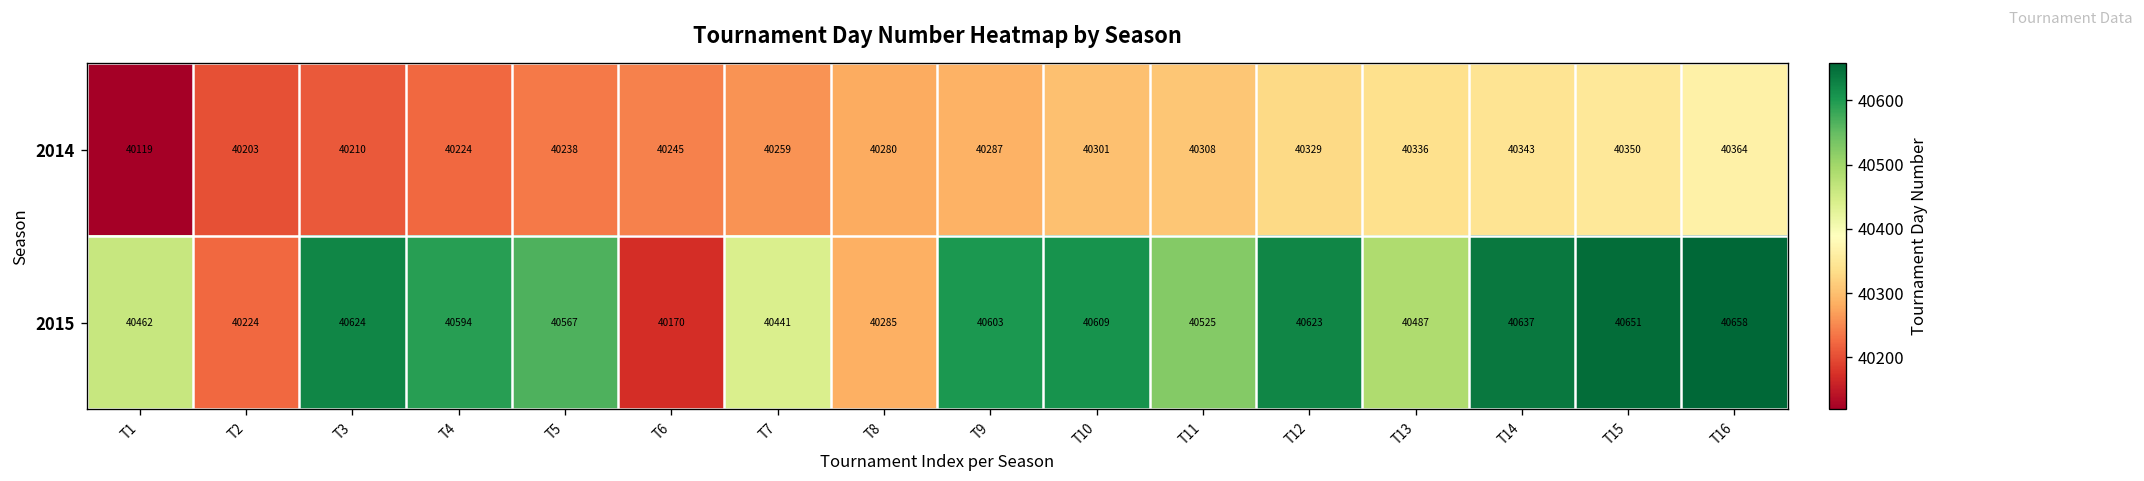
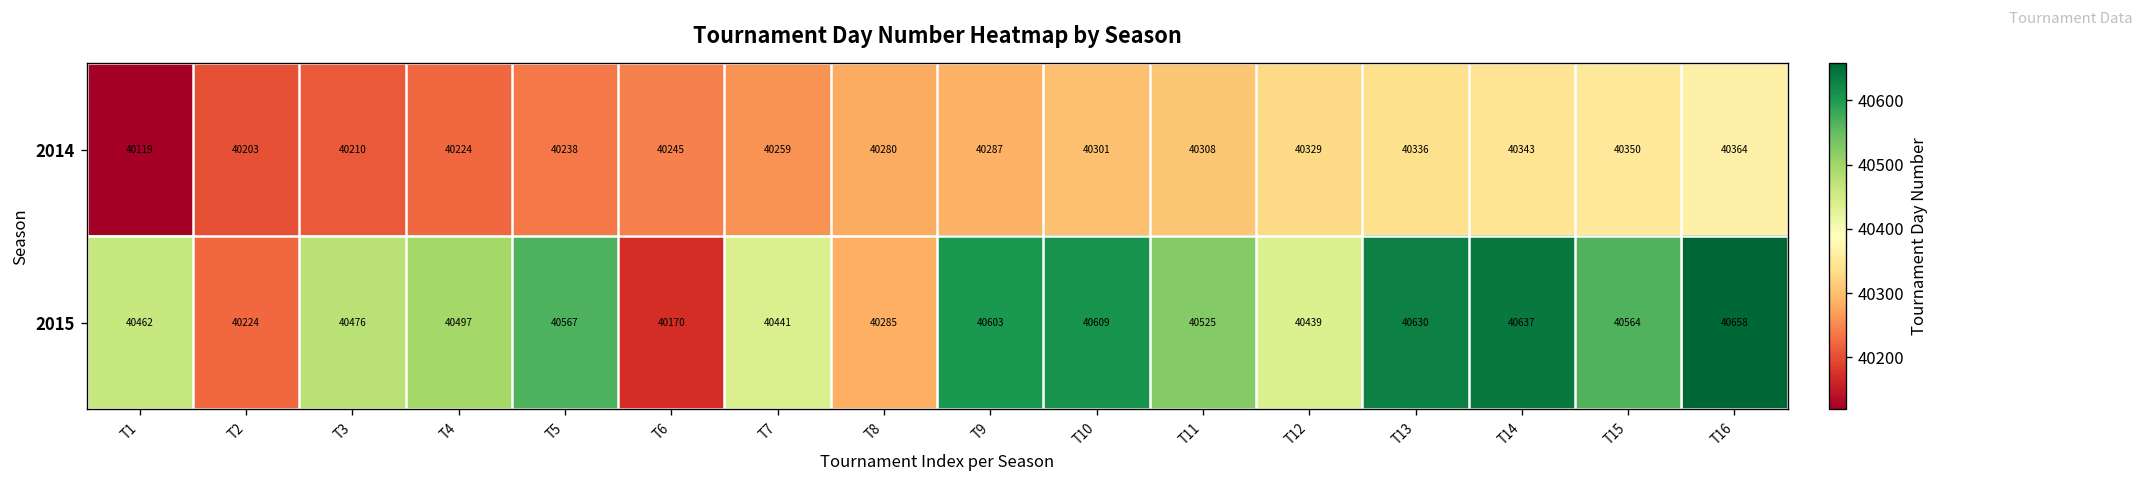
  {
    "2014": {
      "T1": 40119,
      "T2": 40203,
      "T3": 40210,
      "T4": 40224,
      "T5": 40238,
      "T6": 40245,
      "T7": 40259,
      "T8": 40280,
      "T9": 40287,
      "T10": 40301,
      "T11": 40308,
      "T12": 40329,
      "T13": 40336,
      "T14": 40343,
      "T15": 40350,
      "T16": 40364
    },
    "2015": {
      "T1": 40462,
      "T2": 40224,
-     "T3": 40624,
-     "T4": 40594,
+     "T3": 40476,
+     "T4": 40497,
      "T5": 40567,
      "T6": 40170,
      "T7": 40441,
      "T8": 40285,
      "T9": 40603,
      "T10": 40609,
      "T11": 40525,
-     "T12": 40623,
-     "T13": 40487,
+     "T12": 40439,
+     "T13": 40630,
      "T14": 40637,
-     "T15": 40651,
+     "T15": 40564,
      "T16": 40658
    }
  }
